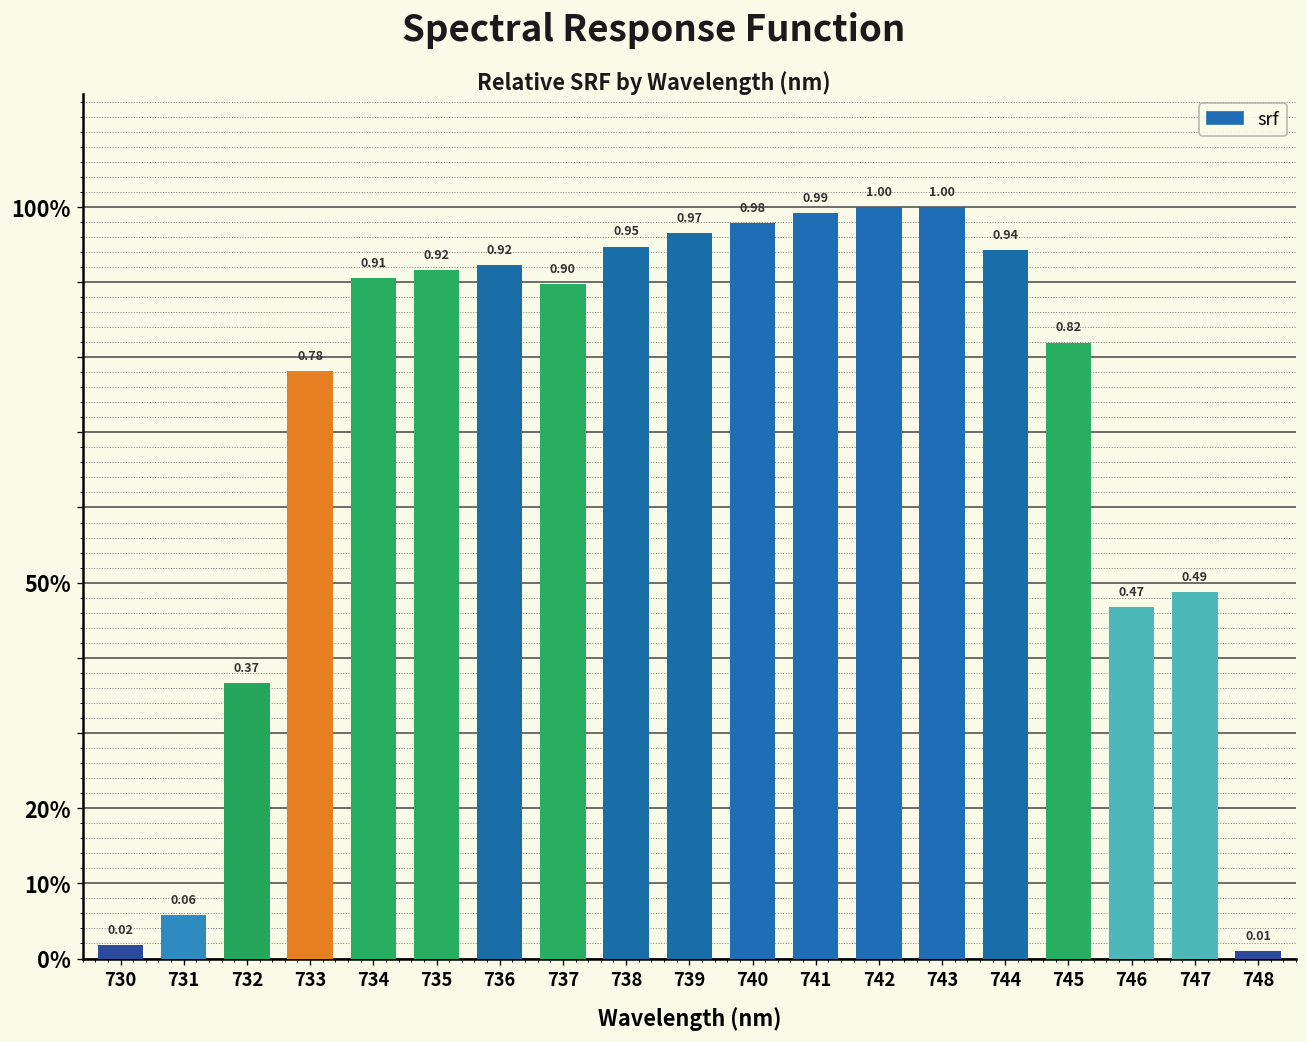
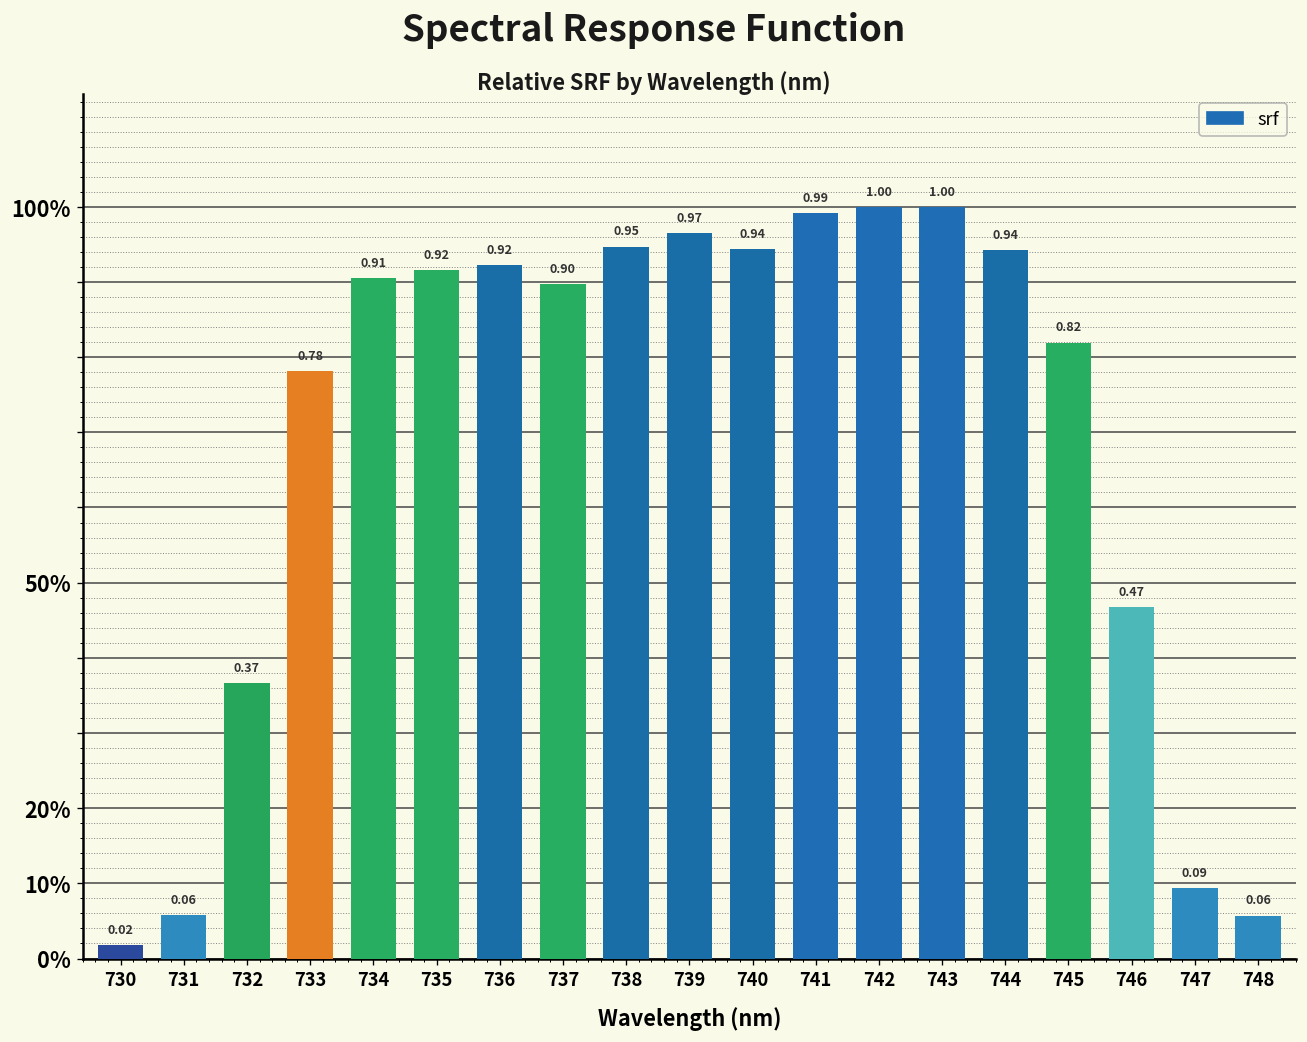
  {
    "730": 0.02,
    "731": 0.06,
    "732": 0.37,
    "733": 0.78,
    "734": 0.91,
    "735": 0.92,
    "736": 0.92,
    "737": 0.90,
    "738": 0.95,
    "739": 0.97,
-   "740": 0.98,
+   "740": 0.94,
    "741": 0.99,
    "742": 1.00,
    "743": 1.00,
    "744": 0.94,
    "745": 0.82,
    "746": 0.47,
-   "747": 0.49,
-   "748": 0.01
+   "747": 0.09,
+   "748": 0.06
  }
